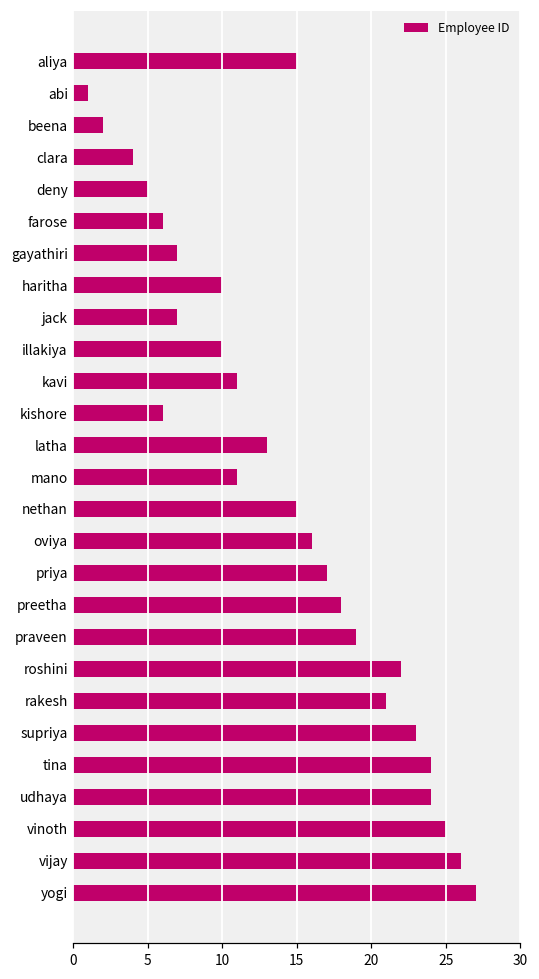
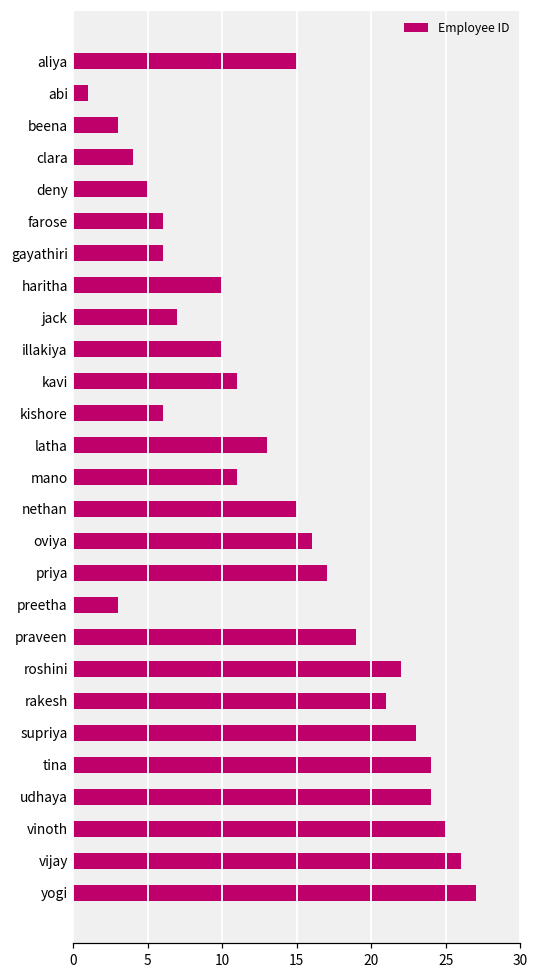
  {
    "aliya": 15,
    "abi": 1,
-   "beena": 2,
+   "beena": 3,
    "clara": 4,
    "deny": 5,
    "farose": 6,
-   "gayathiri": 7,
+   "gayathiri": 6,
    "haritha": 10,
    "jack": 7,
    "illakiya": 10,
    "kavi": 11,
    "kishore": 6,
    "latha": 13,
    "mano": 11,
    "nethan": 15,
    "oviya": 16,
    "priya": 17,
-   "preetha": 18,
+   "preetha": 3,
    "praveen": 19,
    "roshini": 22,
    "rakesh": 21,
    "supriya": 23,
    "tina": 24,
    "udhaya": 24,
    "vinoth": 25,
    "vijay": 26,
    "yogi": 27
  }
